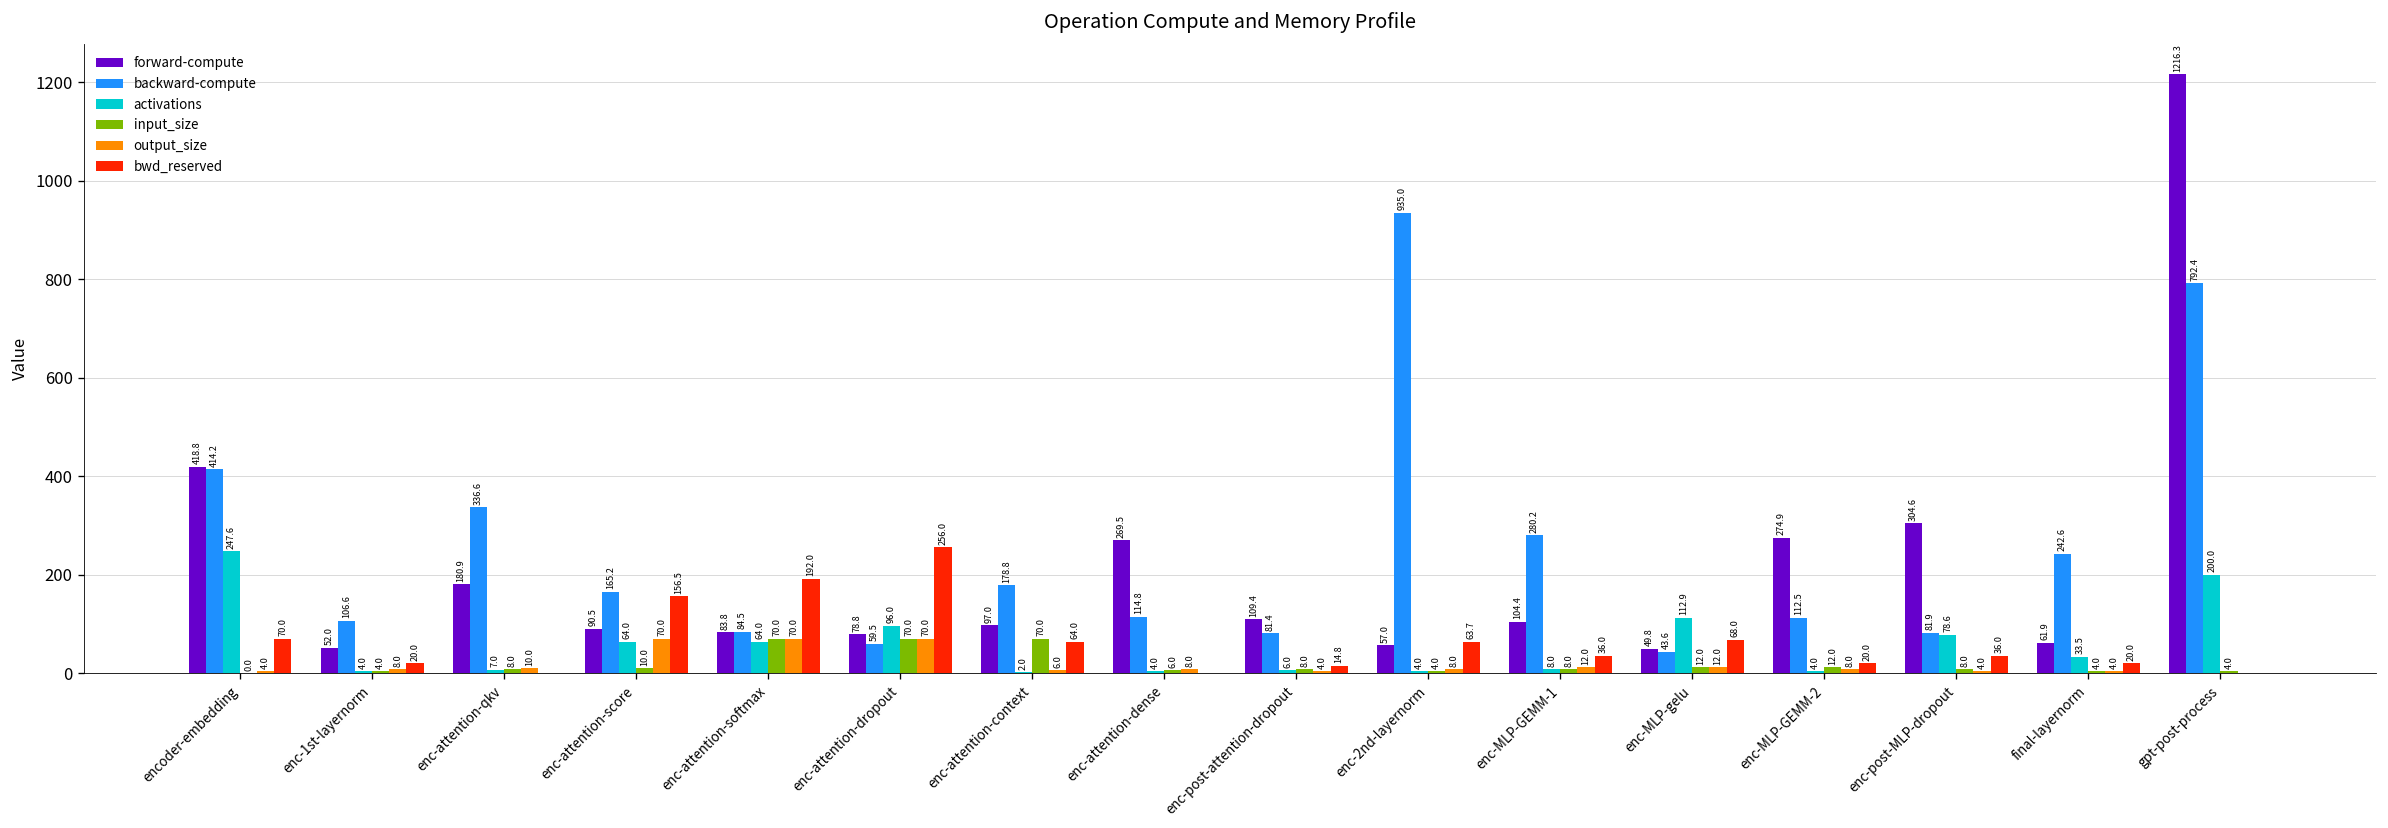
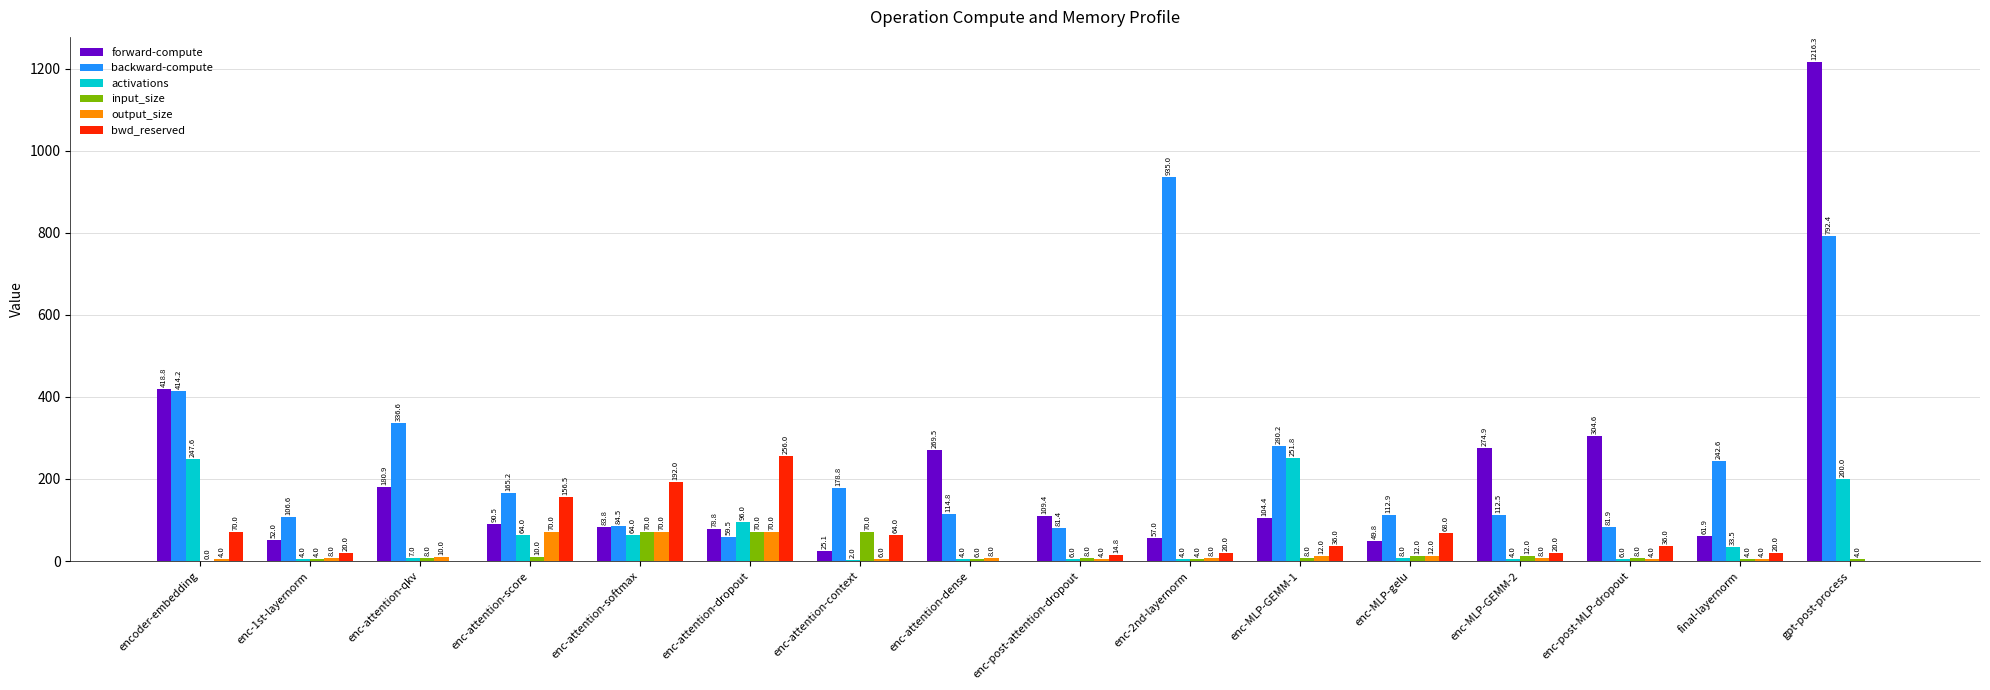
  {
    "forward-compute": {
      "encoder-embedding": 418.8,
      "enc-1st-layernorm": 52.0,
      "enc-attention-qkv": 180.9,
      "enc-attention-score": 90.5,
      "enc-attention-softmax": 83.8,
      "enc-attention-dropout": 78.8,
-     "enc-attention-context": 97.0,
+     "enc-attention-context": 25.1,
      "enc-attention-dense": 269.5,
      "enc-post-attention-dropout": 109.4,
      "enc-2nd-layernorm": 57.0,
      "enc-MLP-GEMM-1": 104.4,
      "enc-MLP-gelu": 49.8,
      "enc-MLP-GEMM-2": 274.9,
      "enc-post-MLP-dropout": 304.6,
      "final-layernorm": 61.9,
      "gpt-post-process": 1216.3
    },
    "backward-compute": {
      "encoder-embedding": 414.2,
      "enc-1st-layernorm": 106.6,
      "enc-attention-qkv": 336.6,
      "enc-attention-score": 165.2,
      "enc-attention-softmax": 84.5,
      "enc-attention-dropout": 59.5,
      "enc-attention-context": 178.8,
      "enc-attention-dense": 114.8,
      "enc-post-attention-dropout": 81.4,
      "enc-2nd-layernorm": 935.0,
      "enc-MLP-GEMM-1": 280.2,
-     "enc-MLP-gelu": 43.6,
+     "enc-MLP-gelu": 112.9,
      "enc-MLP-GEMM-2": 112.5,
      "enc-post-MLP-dropout": 81.9,
      "final-layernorm": 242.6,
      "gpt-post-process": 792.4
    },
    "activations": {
      "encoder-embedding": 247.6,
      "enc-1st-layernorm": 4.0,
      "enc-attention-qkv": 7.0,
      "enc-attention-score": 64.0,
      "enc-attention-softmax": 64.0,
      "enc-attention-dropout": 96.0,
      "enc-attention-context": 2.0,
      "enc-attention-dense": 4.0,
      "enc-post-attention-dropout": 6.0,
      "enc-2nd-layernorm": 4.0,
-     "enc-MLP-GEMM-1": 8.0,
-     "enc-MLP-gelu": 112.9,
+     "enc-MLP-GEMM-1": 251.8,
+     "enc-MLP-gelu": 8.0,
      "enc-MLP-GEMM-2": 4.0,
-     "enc-post-MLP-dropout": 78.6,
+     "enc-post-MLP-dropout": 6.0,
      "final-layernorm": 33.5,
      "gpt-post-process": 200.0
    },
    "input_size": {
      "encoder-embedding": 0.0,
      "enc-1st-layernorm": 4.0,
      "enc-attention-qkv": 8.0,
      "enc-attention-score": 10.0,
      "enc-attention-softmax": 70.0,
      "enc-attention-dropout": 70.0,
      "enc-attention-context": 70.0,
      "enc-attention-dense": 6.0,
      "enc-post-attention-dropout": 8.0,
      "enc-2nd-layernorm": 4.0,
      "enc-MLP-GEMM-1": 8.0,
      "enc-MLP-gelu": 12.0,
      "enc-MLP-GEMM-2": 12.0,
      "enc-post-MLP-dropout": 8.0,
      "final-layernorm": 4.0,
      "gpt-post-process": 4.0
    },
    "output_size": {
      "encoder-embedding": 4.0,
      "enc-1st-layernorm": 8.0,
      "enc-attention-qkv": 10.0,
      "enc-attention-score": 70.0,
      "enc-attention-softmax": 70.0,
      "enc-attention-dropout": 70.0,
      "enc-attention-context": 6.0,
      "enc-attention-dense": 8.0,
      "enc-post-attention-dropout": 4.0,
      "enc-2nd-layernorm": 8.0,
      "enc-MLP-GEMM-1": 12.0,
      "enc-MLP-gelu": 12.0,
      "enc-MLP-GEMM-2": 8.0,
      "enc-post-MLP-dropout": 4.0,
      "final-layernorm": 4.0
    },
    "bwd_reserved": {
      "encoder-embedding": 70.0,
      "enc-1st-layernorm": 20.0,
      "enc-attention-score": 156.5,
      "enc-attention-softmax": 192.0,
      "enc-attention-dropout": 256.0,
      "enc-attention-context": 64.0,
      "enc-post-attention-dropout": 14.8,
-     "enc-2nd-layernorm": 63.7,
+     "enc-2nd-layernorm": 20.0,
      "enc-MLP-GEMM-1": 36.0,
      "enc-MLP-gelu": 68.0,
      "enc-MLP-GEMM-2": 20.0,
      "enc-post-MLP-dropout": 36.0,
      "final-layernorm": 20.0
    }
  }
